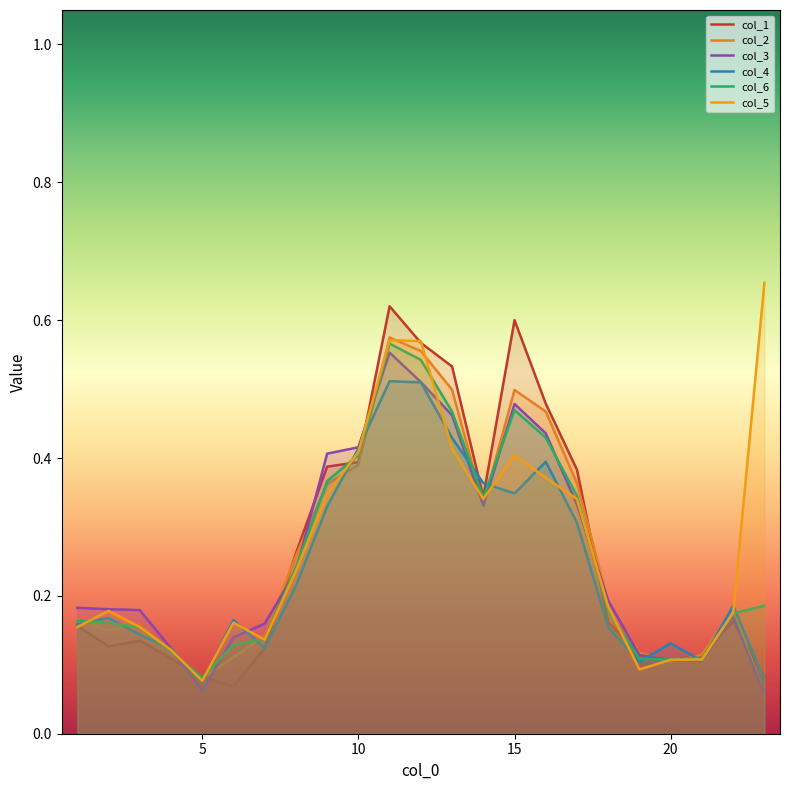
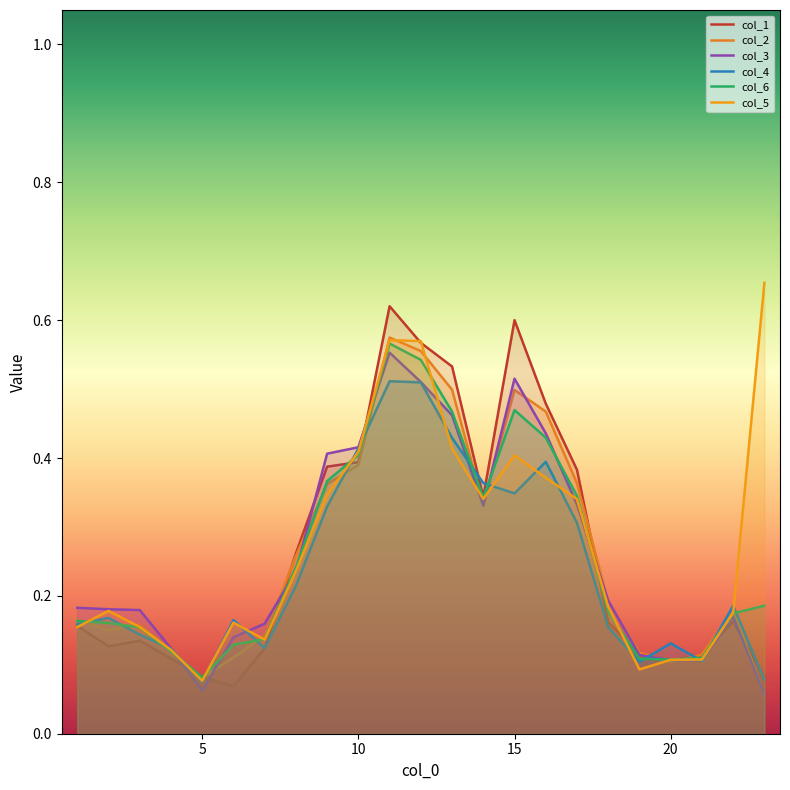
  {
    "col_1": {
      "10": 0.39,
      "15": 0.60
    },
    "col_3": {
      "5": 0.06,
-     "15": 0.48
+     "15": 0.52
    },
    "col_4": {
      "15": 0.35,
      "20": 0.13
    },
    "col_6": {
      "10": 0.40,
      "15": 0.47
    }
  }
